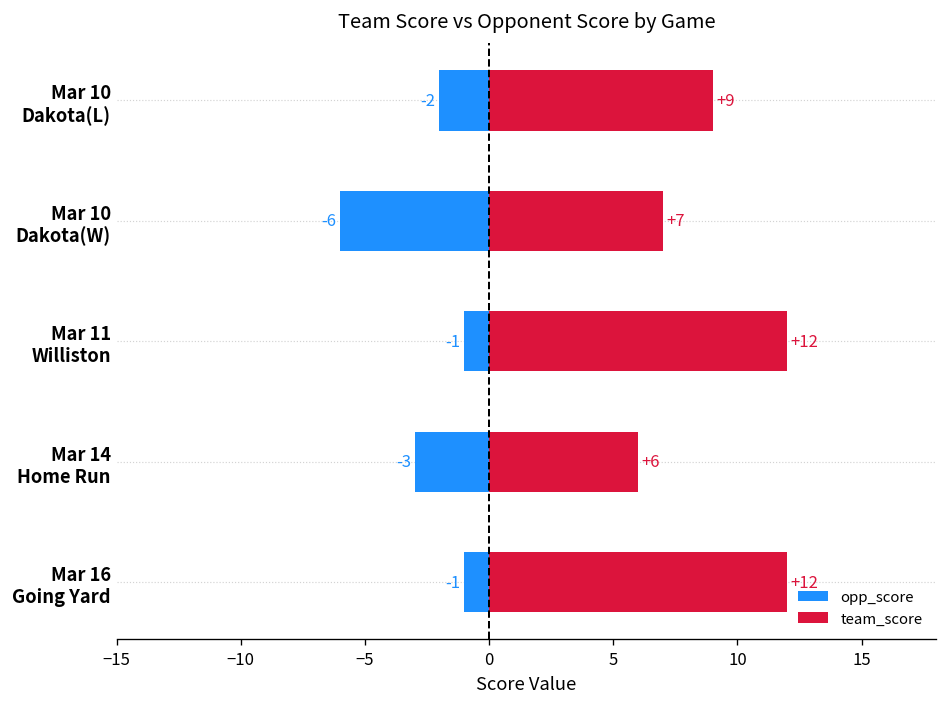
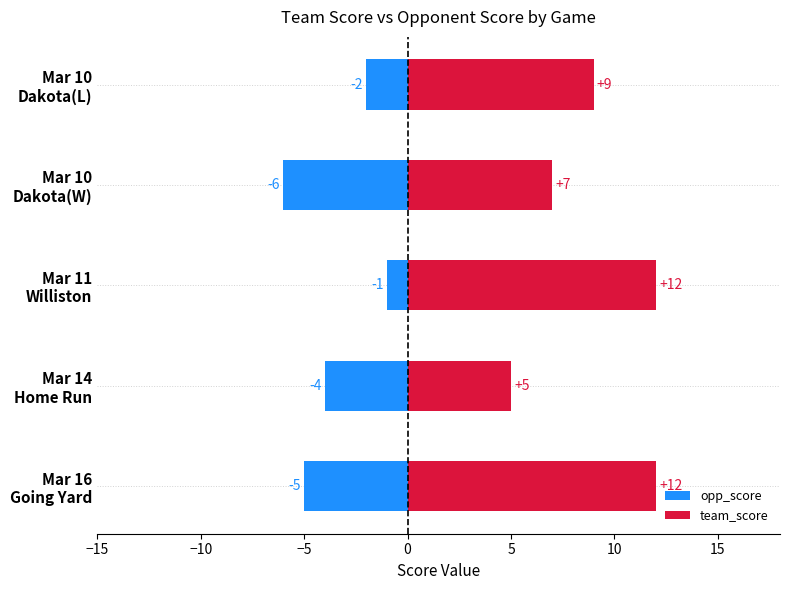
  {
    "opp_score": {
      "Mar 10 Dakota(L)": "-2",
      "Mar 10 Dakota(W)": "-6",
      "Mar 11 Williston": "-1",
-     "Mar 14 Home Run": "-3",
-     "Mar 16 Going Yard": "-1"
+     "Mar 14 Home Run": "-4",
+     "Mar 16 Going Yard": "-5"
    },
    "team_score": {
      "Mar 10 Dakota(L)": "+9",
      "Mar 10 Dakota(W)": "+7",
      "Mar 11 Williston": "+12",
-     "Mar 14 Home Run": "+6",
+     "Mar 14 Home Run": "+5",
      "Mar 16 Going Yard": "+12"
    }
  }
